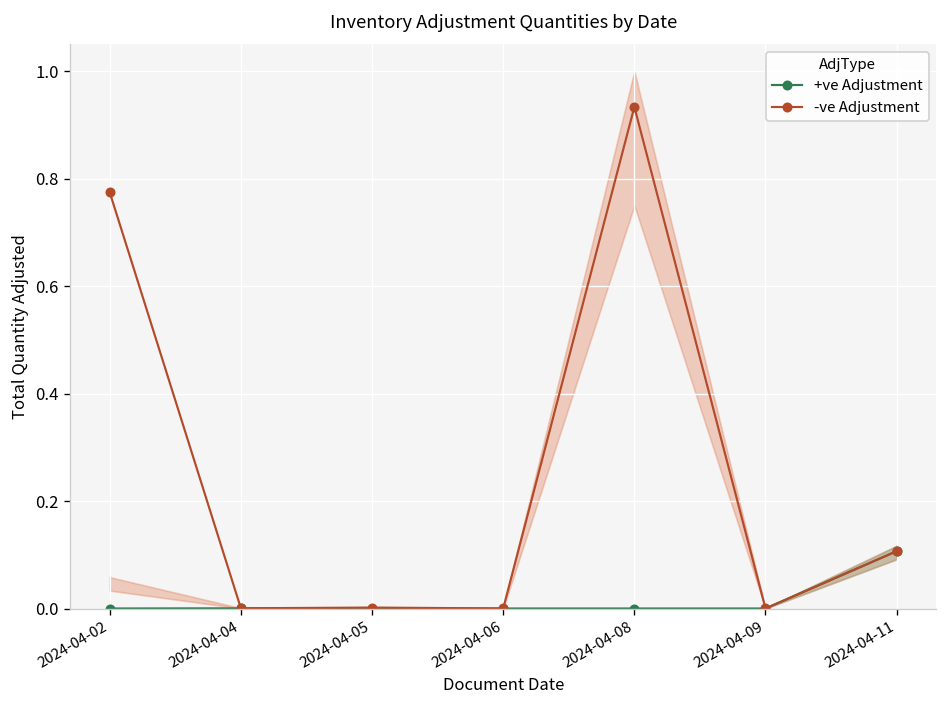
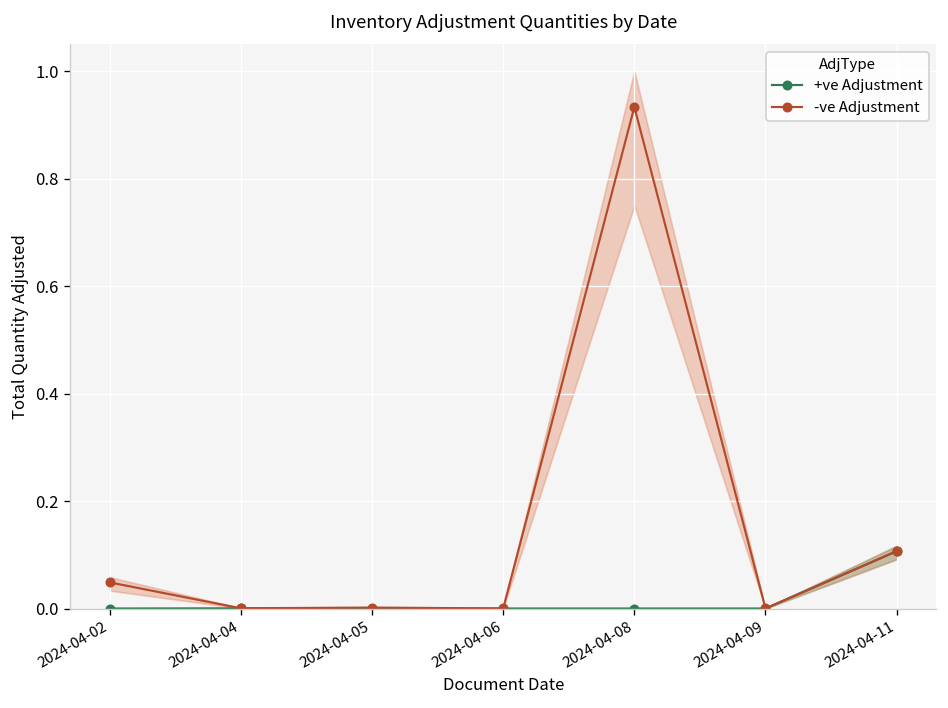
  {
    "-ve Adjustment": {
-     "2024-04-02": 0.77,
+     "2024-04-02": 0.05,
      "2024-04-08": 0.93
    }
  }
